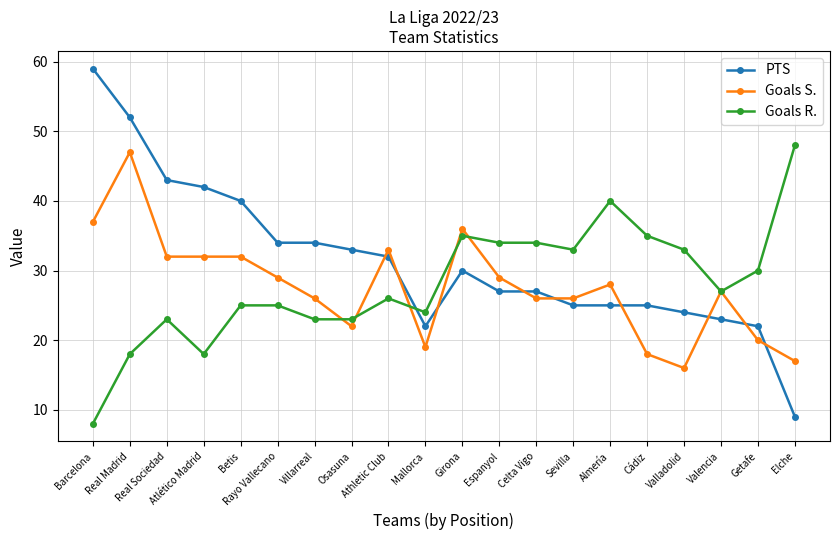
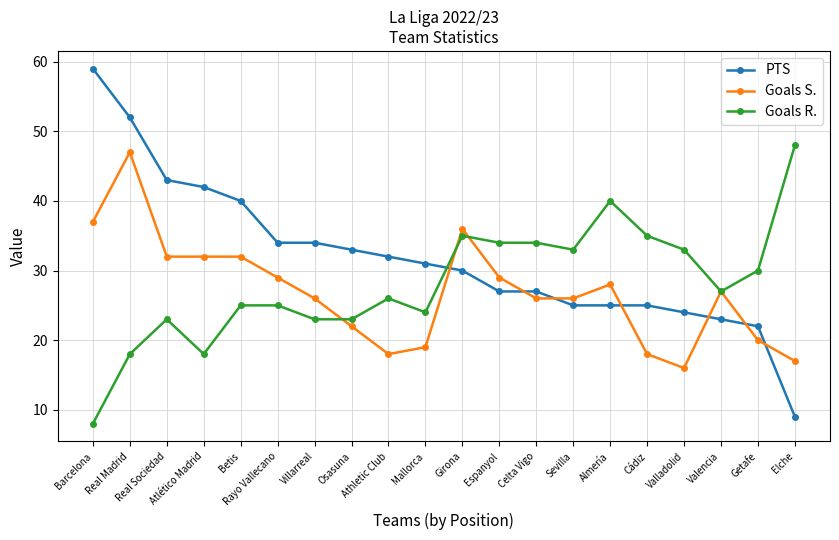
  {
    "PTS": {
      "Barcelona": 59,
      "Real Madrid": 52,
      "Real Sociedad": 43,
      "Atlético Madrid": 42,
      "Betis": 40,
      "Rayo Vallecano": 34,
      "Villarreal": 34,
      "Osasuna": 33,
      "Athletic Club": 32,
-     "Mallorca": 22,
+     "Mallorca": 31,
      "Girona": 30,
      "Espanyol": 27,
      "Celta Vigo": 27,
      "Sevilla": 25,
      "Almería": 25,
      "Cádiz": 25,
      "Valladolid": 24,
      "Valencia": 23,
      "Getafe": 22,
      "Elche": 9
    },
    "Goals S.": {
      "Barcelona": 37,
      "Real Madrid": 47,
      "Real Sociedad": 32,
      "Atlético Madrid": 32,
      "Betis": 32,
      "Rayo Vallecano": 29,
      "Villarreal": 26,
      "Osasuna": 22,
-     "Athletic Club": 33,
+     "Athletic Club": 18,
      "Mallorca": 19,
      "Girona": 36,
      "Espanyol": 29,
      "Celta Vigo": 26,
      "Sevilla": 26,
      "Almería": 28,
      "Cádiz": 18,
      "Valladolid": 16,
      "Getafe": 20,
      "Elche": 17
    },
    "Goals R.": {
      "Barcelona": 8,
      "Real Madrid": 18,
      "Real Sociedad": 23,
      "Atlético Madrid": 18,
      "Betis": 25,
      "Rayo Vallecano": 25,
      "Villarreal": 23,
      "Osasuna": 23,
      "Athletic Club": 26,
      "Mallorca": 24,
      "Girona": 35,
      "Espanyol": 34,
      "Celta Vigo": 34,
      "Sevilla": 33,
      "Almería": 40,
      "Cádiz": 35,
      "Valladolid": 33,
      "Getafe": 30,
      "Elche": 48
    }
  }
